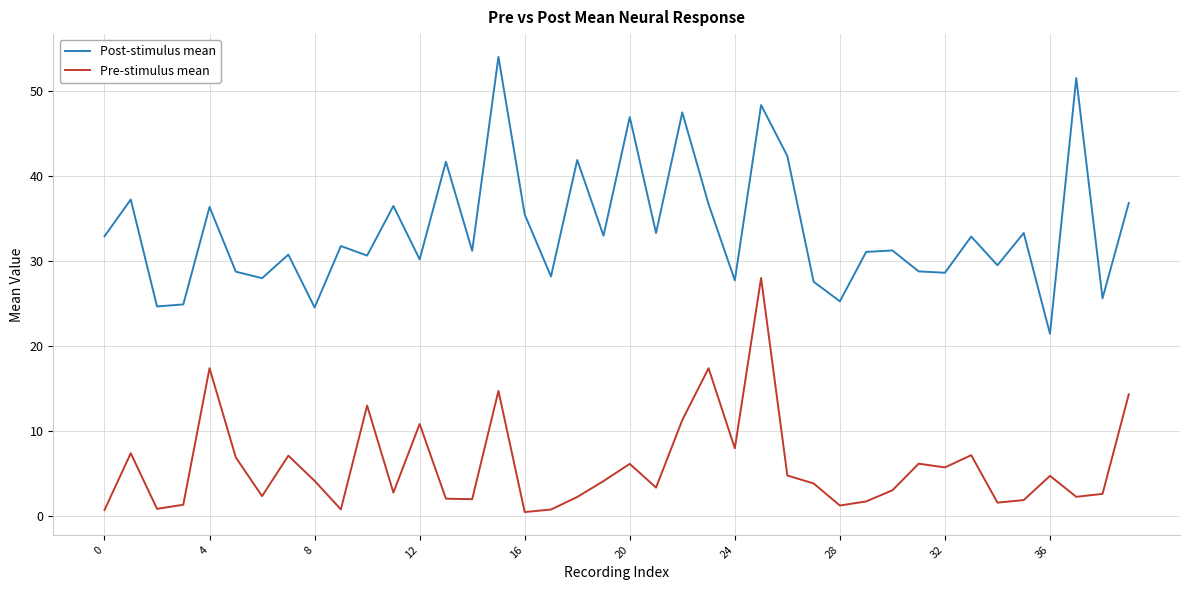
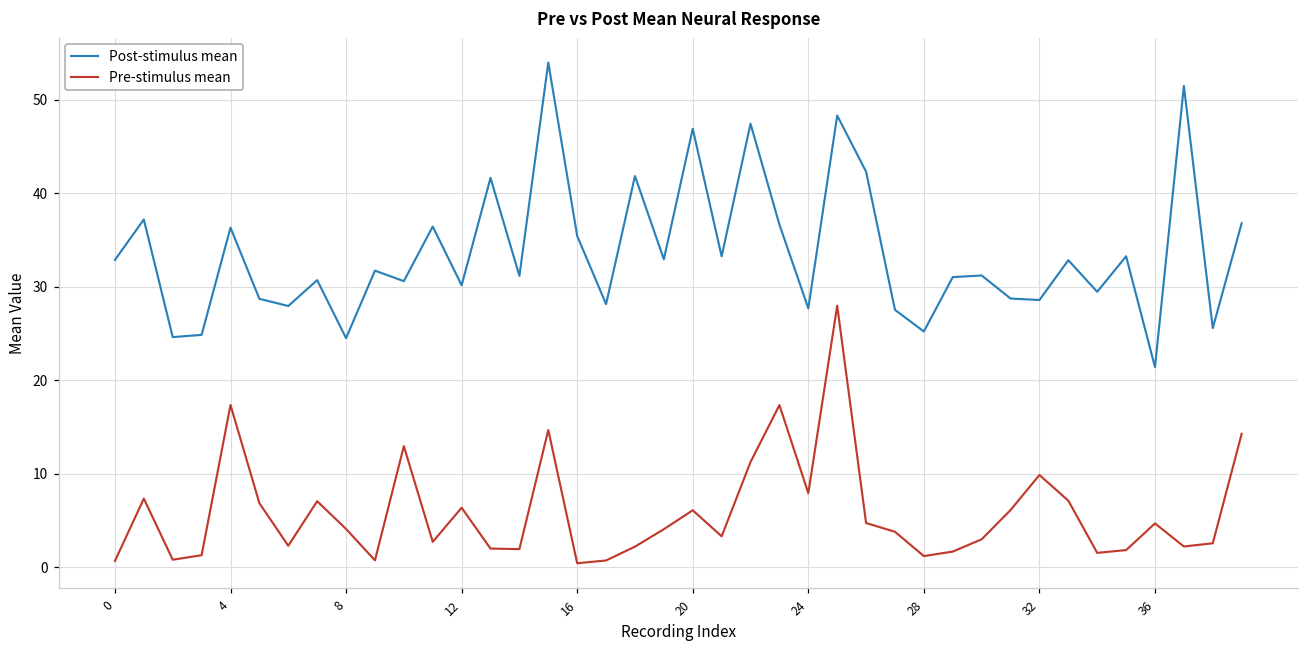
  {
    "Post-stimulus mean": {
      "0": 33,
      "4": 36,
      "8": 25,
      "12": 30,
      "16": 35,
      "20": 47,
      "24": 28,
      "28": 25,
      "32": 29,
      "36": 21
    },
    "Pre-stimulus mean": {
      "0": 1,
      "4": 17,
      "8": 4,
-     "12": 11,
+     "12": 6,
      "16": 0,
      "20": 6,
      "24": 8,
      "28": 1,
-     "32": 6,
+     "32": 10,
      "36": 5
    }
  }
